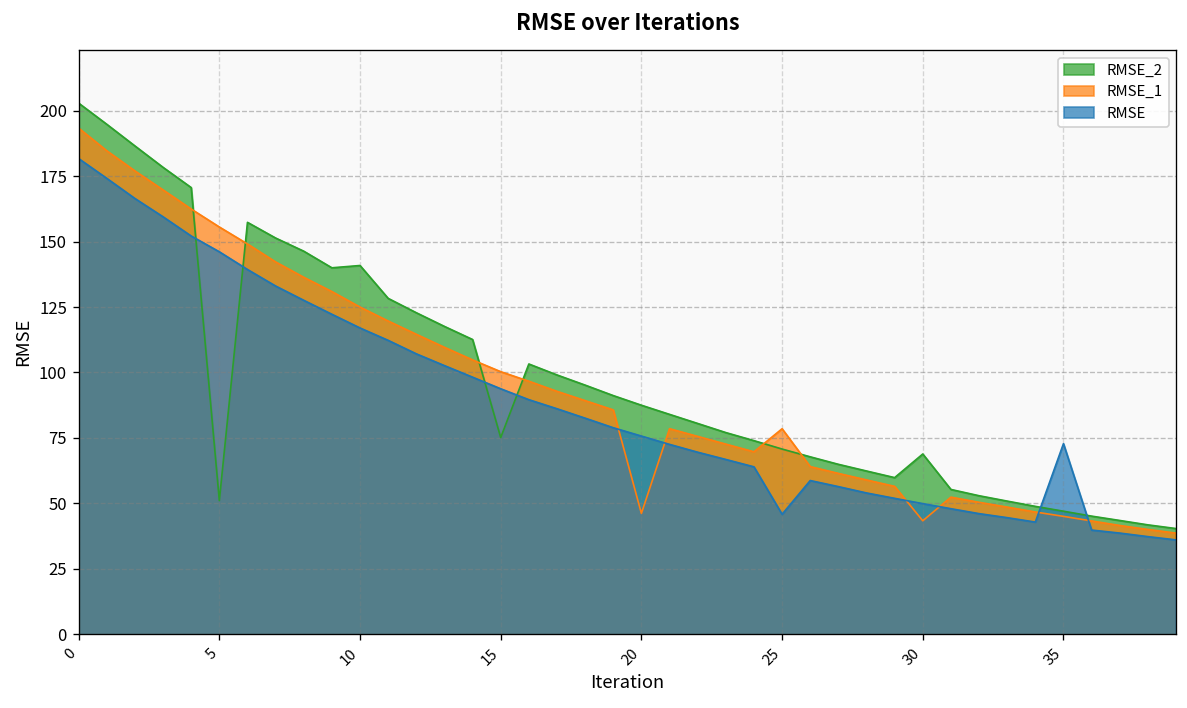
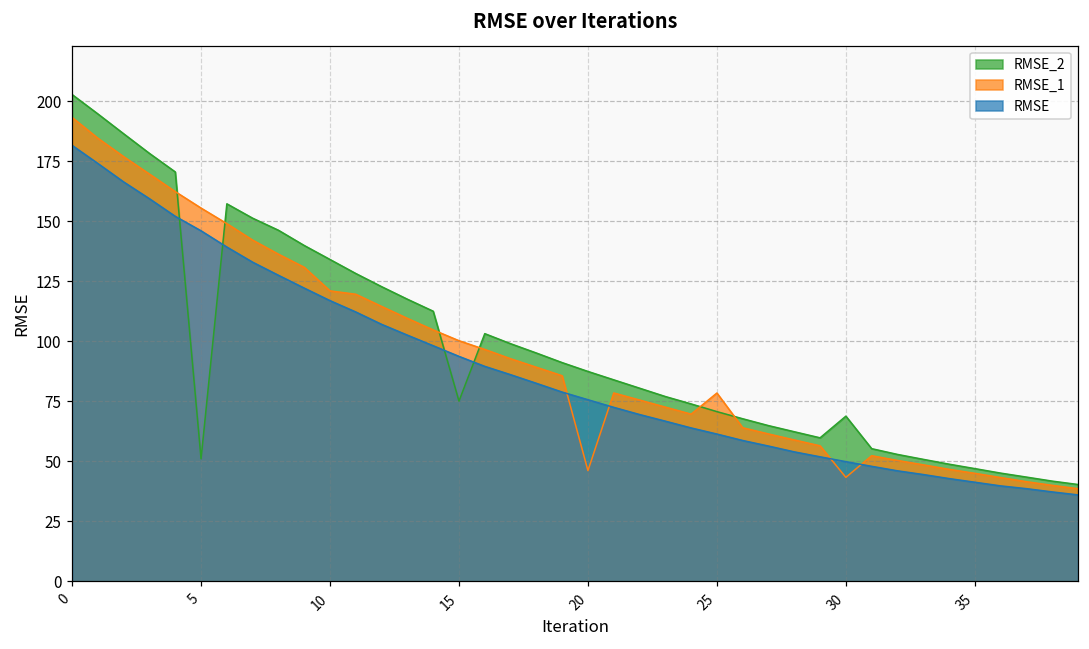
  {
    "RMSE_2": {
      "0": 203,
      "5": 51,
-     "10": 141,
+     "10": 134,
      "15": 75,
      "20": 88,
      "25": 71,
      "30": 69,
      "35": 47
    },
    "RMSE_1": {
      "0": 193,
      "5": 156,
-     "10": 125,
+     "10": 121,
      "15": 100,
      "20": 46,
      "25": 79,
      "30": 43,
      "35": 45
    },
    "RMSE": {
      "0": 182,
      "5": 146,
      "10": 117,
      "15": 94,
      "20": 76,
-     "25": 46,
+     "25": 61,
      "30": 50,
-     "35": 73
+     "35": 41
    }
  }
